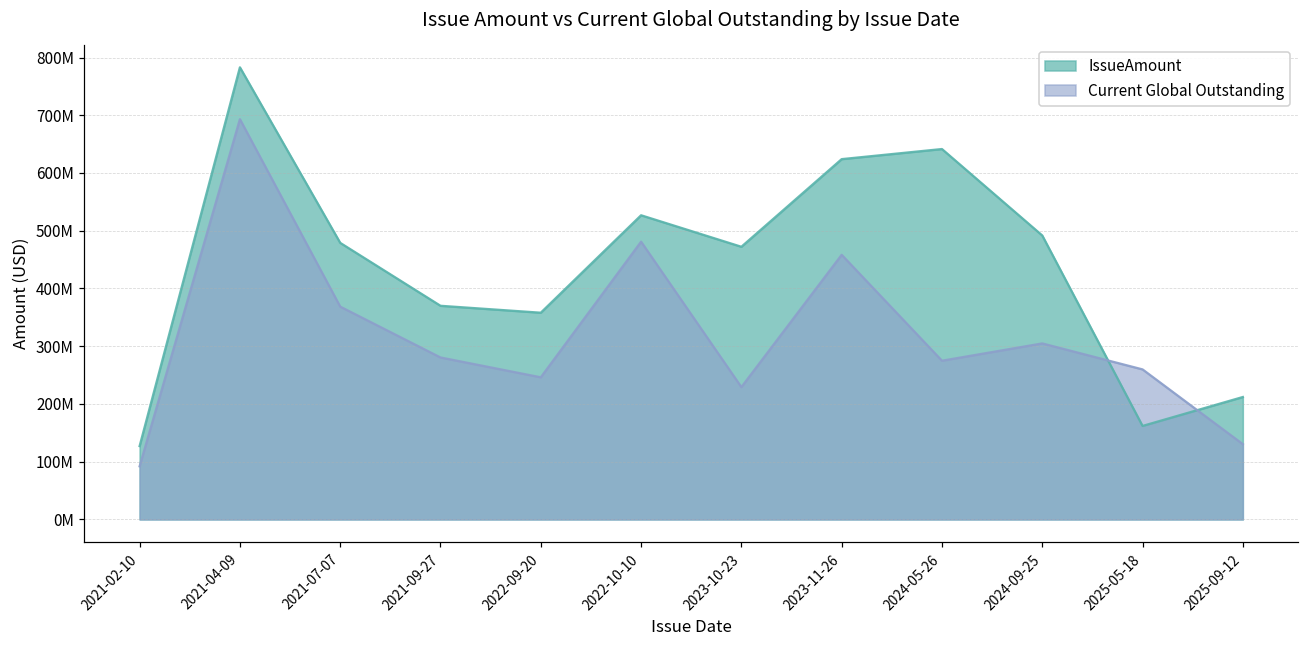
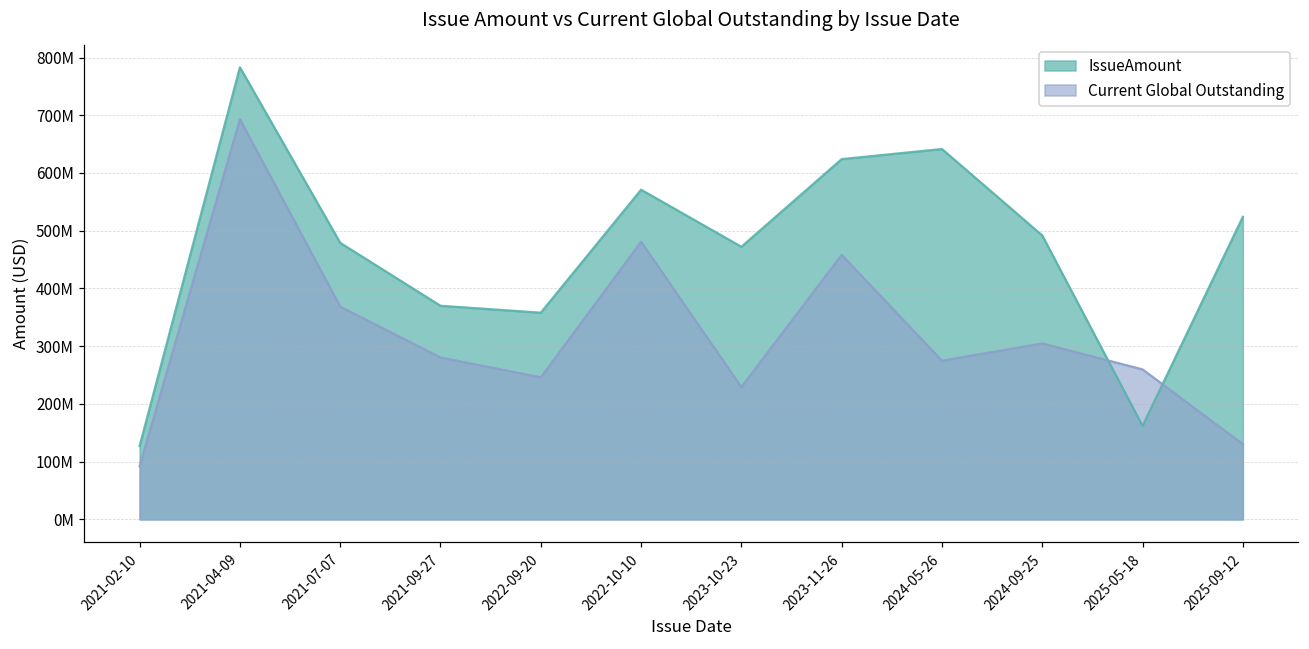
  {
    "IssueAmount": {
      "2021-02-10": 130000000,
      "2021-04-09": 780000000,
      "2021-07-07": 480000000,
      "2021-09-27": 370000000,
      "2022-09-20": 360000000,
-     "2022-10-10": 530000000,
+     "2022-10-10": 570000000,
      "2023-10-23": 470000000,
      "2023-11-26": 620000000,
      "2024-05-26": 640000000,
      "2024-09-25": 490000000,
      "2025-05-18": 160000000,
-     "2025-09-12": 210000000
+     "2025-09-12": 520000000
    },
    "Current Global Outstanding": {
      "2021-02-10": 90000000,
      "2021-04-09": 690000000,
      "2021-07-07": 370000000,
      "2021-09-27": 280000000,
      "2022-09-20": 250000000,
      "2022-10-10": 480000000,
      "2023-10-23": 230000000,
      "2023-11-26": 460000000,
      "2024-05-26": 270000000,
      "2024-09-25": 300000000,
      "2025-05-18": 260000000,
      "2025-09-12": 130000000
    }
  }
